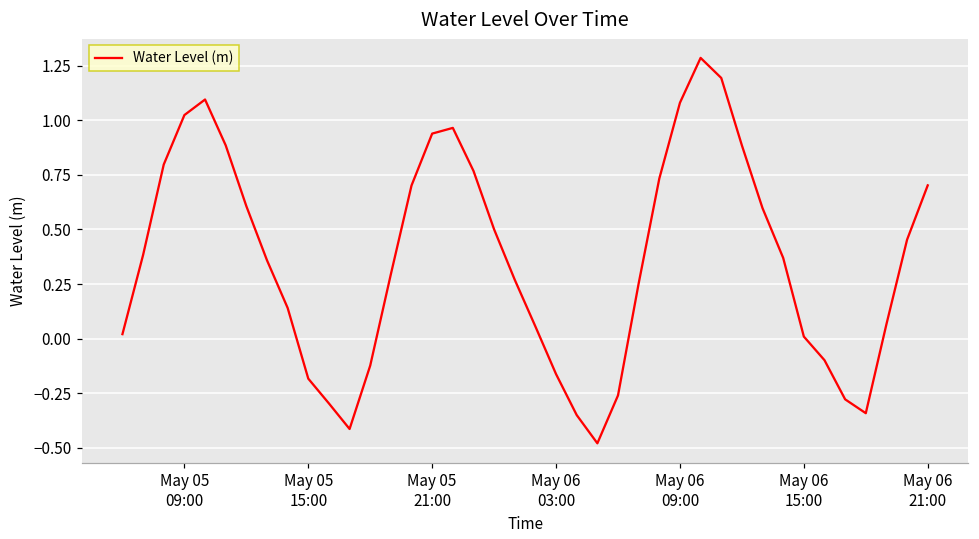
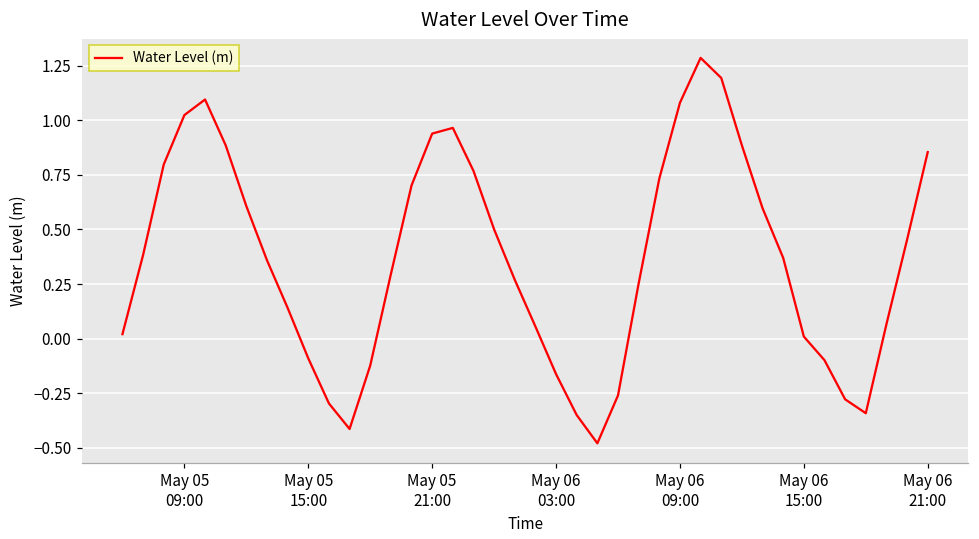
  {
    "May 05 09:00": 1.02,
-   "May 05 15:00": -0.18,
+   "May 05 15:00": -0.09,
    "May 05 21:00": 0.94,
    "May 06 03:00": -0.16,
    "May 06 09:00": 1.08,
    "May 06 15:00": 0.01,
-   "May 06 21:00": 0.70
+   "May 06 21:00": 0.85
  }
